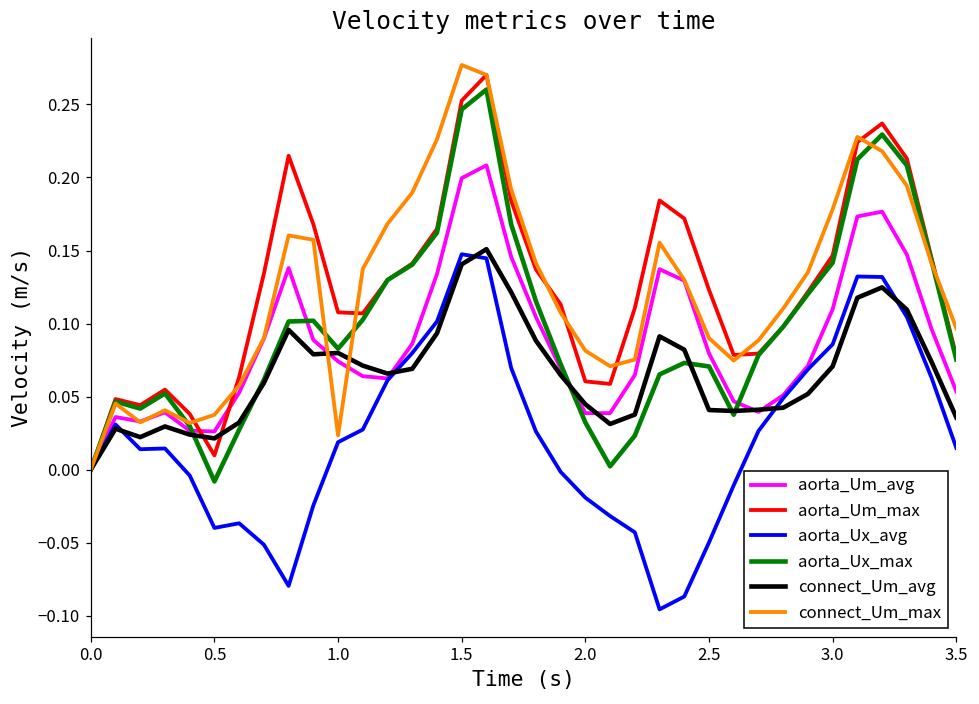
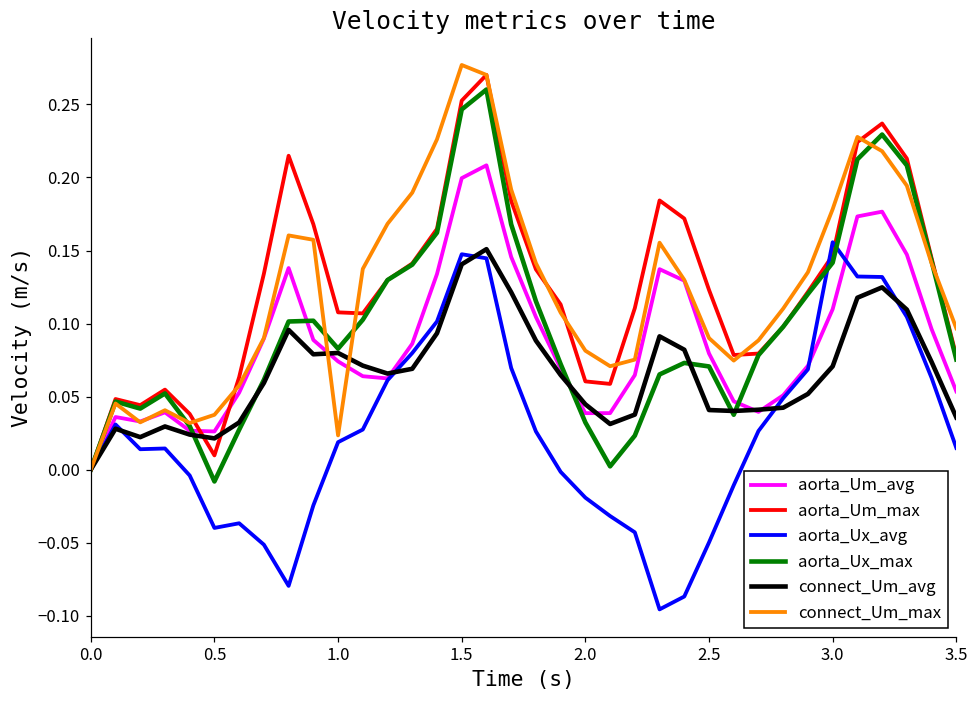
  {
    "aorta_Um_avg": {
      "0.5": 0.026,
      "1.0": 0.074,
      "1.5": 0.200,
      "2.0": 0.039,
      "2.5": 0.080,
      "3.0": 0.110,
      "3.5": 0.054
    },
    "aorta_Um_max": {
      "0.5": 0.010,
      "1.0": 0.108,
      "1.5": 0.253,
      "2.0": 0.060,
      "2.5": 0.123,
      "3.0": 0.147,
      "3.5": 0.078
    },
    "aorta_Ux_avg": {
      "0.5": -0.040,
      "1.0": 0.019,
      "1.5": 0.147,
      "2.0": -0.019,
      "2.5": -0.050,
-     "3.0": 0.086,
+     "3.0": 0.156,
      "3.5": 0.015
    },
    "aorta_Ux_max": {
      "0.5": -0.008,
      "1.0": 0.083,
      "1.5": 0.247,
      "2.0": 0.032,
      "2.5": 0.071,
      "3.0": 0.142,
      "3.5": 0.075
    },
    "connect_Um_avg": {
      "0.5": 0.021,
      "1.0": 0.080,
      "1.5": 0.141,
      "2.0": 0.045,
      "2.5": 0.041,
      "3.0": 0.071,
      "3.5": 0.036
    },
    "connect_Um_max": {
      "0.5": 0.038,
      "1.0": 0.023,
      "1.5": 0.277,
      "2.0": 0.081,
      "2.5": 0.090,
      "3.0": 0.178,
      "3.5": 0.097
    }
  }
